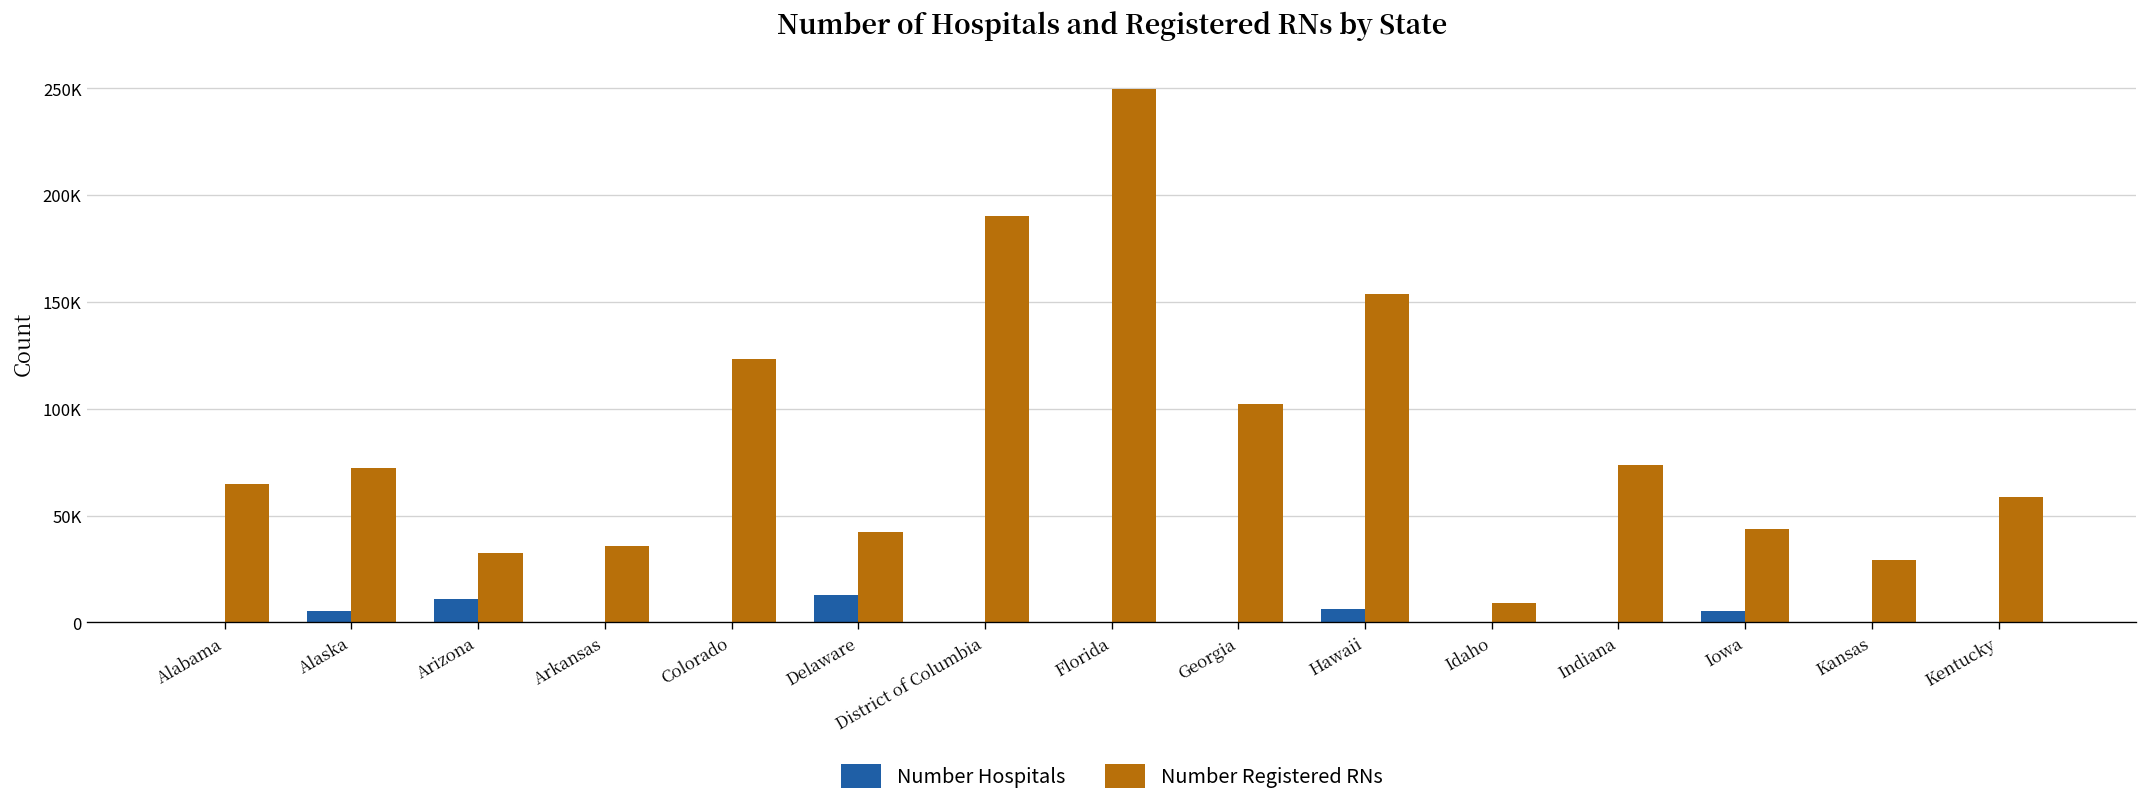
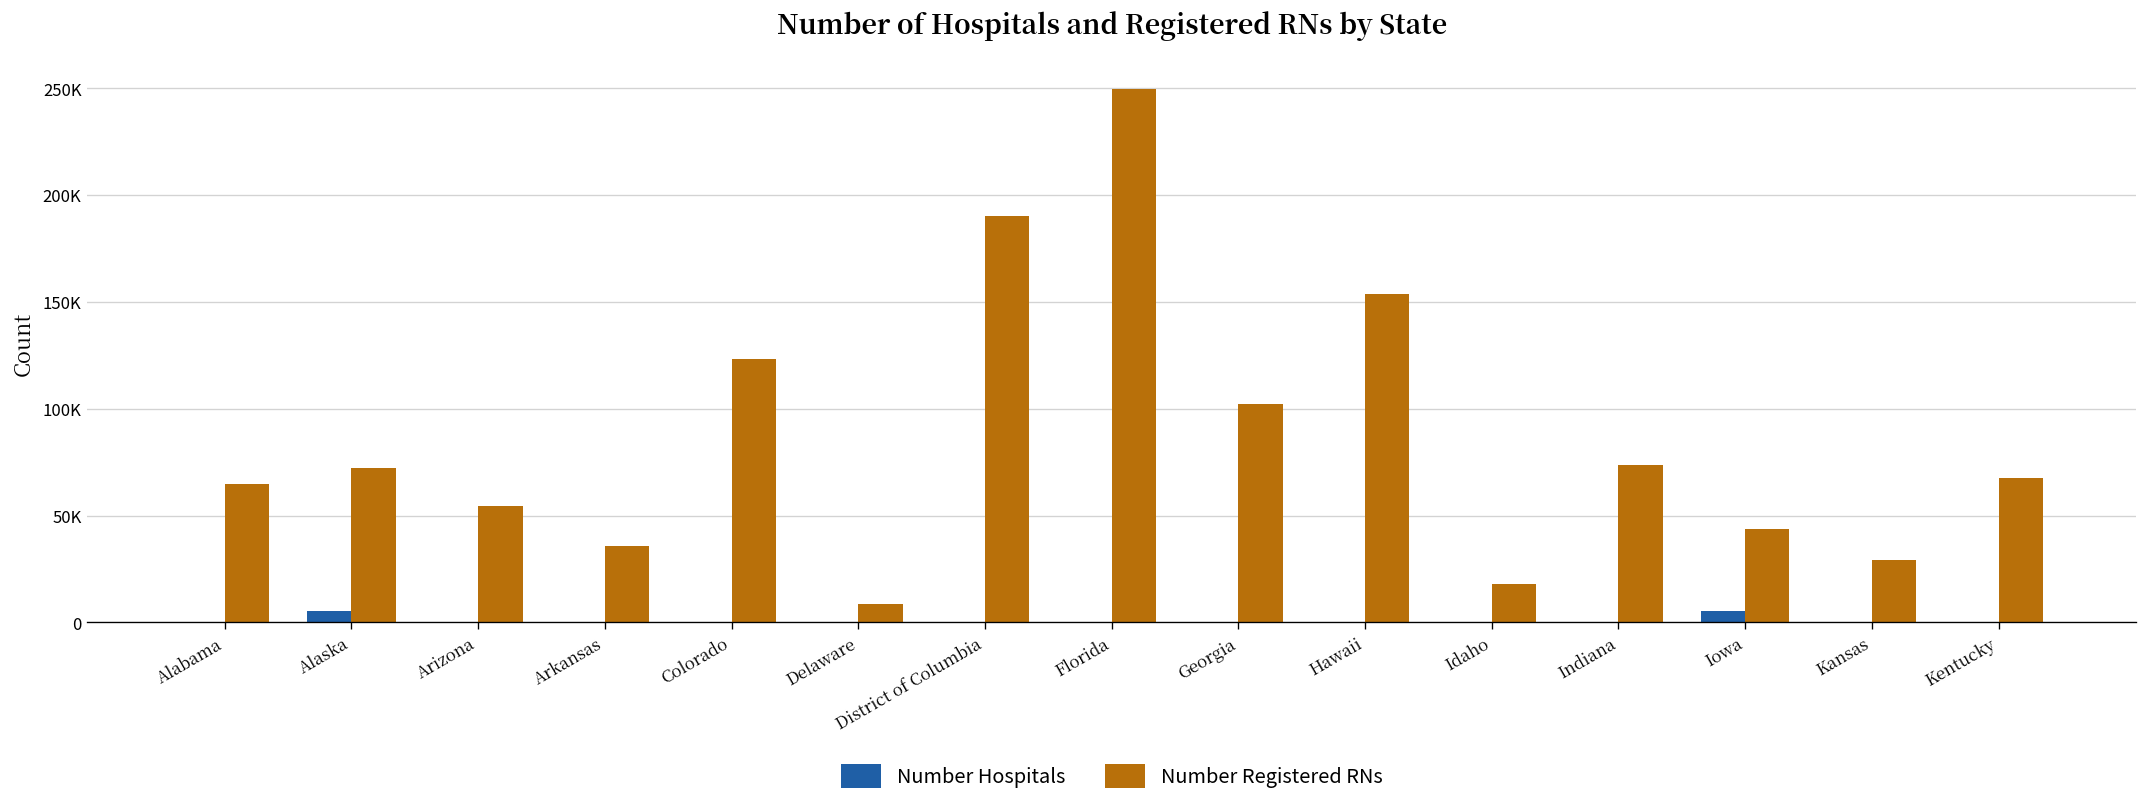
  {
    "Number Hospitals": {
      "Alaska": 6000,
-     "Arizona": 11000,
-     "Delaware": 13000,
-     "Hawaii": 6000,
+     "Arizona": 0,
+     "Delaware": 0,
+     "Hawaii": 0,
      "Iowa": 5000
    },
    "Number Registered RNs": {
      "Alabama": 65000,
      "Alaska": 73000,
-     "Arizona": 32000,
+     "Arizona": 55000,
      "Arkansas": 36000,
      "Colorado": 123000,
-     "Delaware": 42000,
+     "Delaware": 9000,
      "District of Columbia": 190000,
      "Florida": 249000,
      "Georgia": 102000,
      "Hawaii": 154000,
-     "Idaho": 9000,
+     "Idaho": 18000,
      "Indiana": 74000,
      "Iowa": 44000,
      "Kansas": 29000,
-     "Kentucky": 59000
+     "Kentucky": 68000
    }
  }
